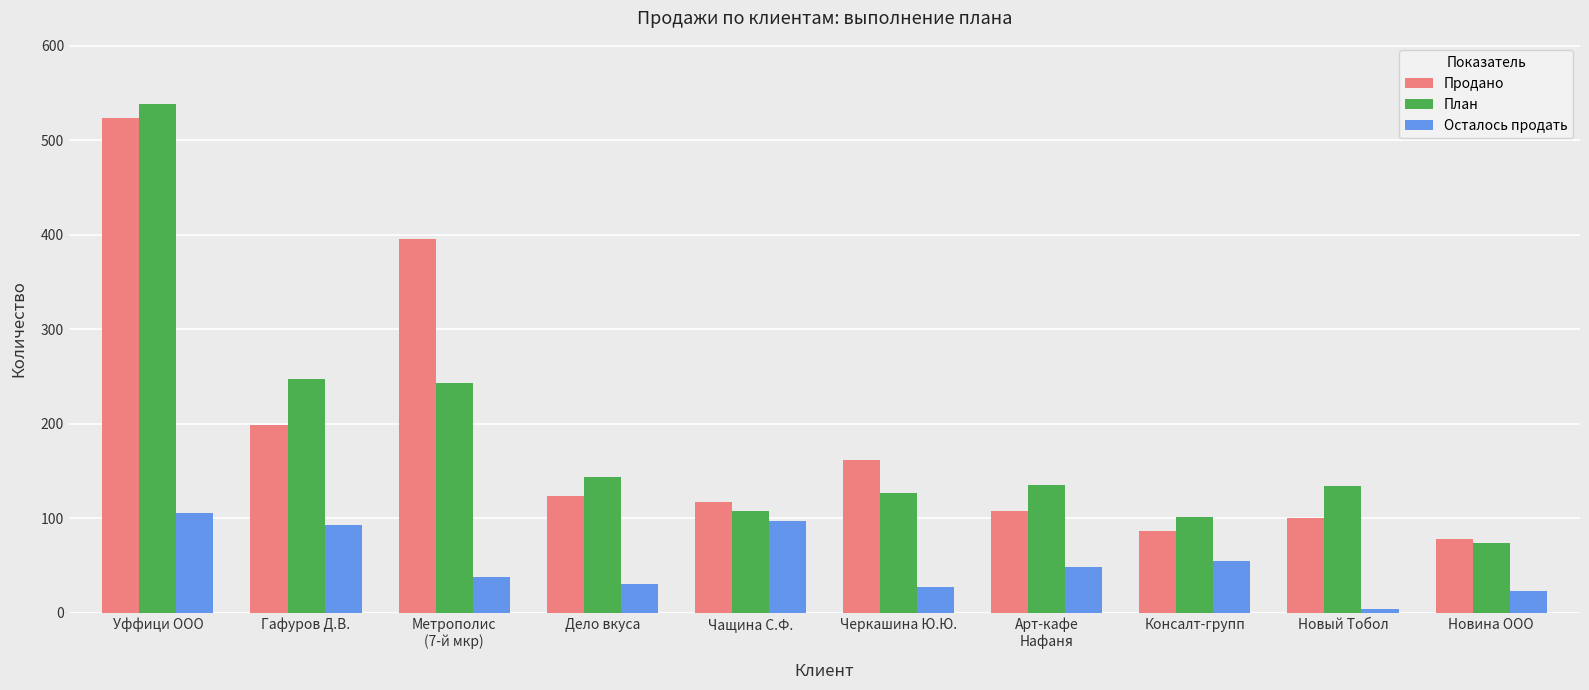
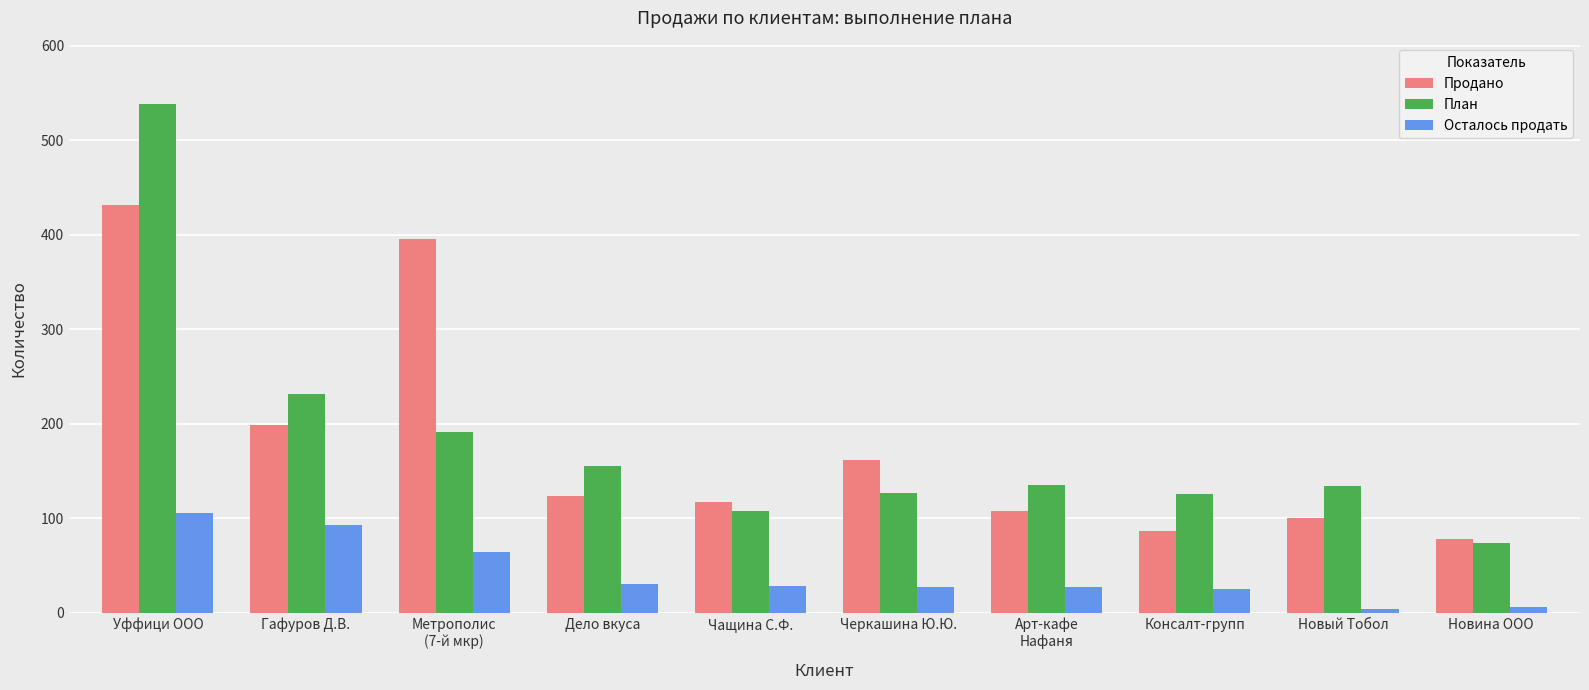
  {
    "Продано": {
-     "Уффици ООО": 520,
+     "Уффици ООО": 430,
      "Гафуров Д.В.": 200,
      "Метрополис (7-й мкр)": 400,
      "Дело вкуса": 120,
      "Чащина С.Ф.": 120,
      "Черкашина Ю.Ю.": 160,
      "Арт-кафе Нафаня": 110,
      "Консалт-групп": 90,
      "Новый Тобол": 100,
      "Новина ООО": 80
    },
    "План": {
      "Уффици ООО": 540,
-     "Гафуров Д.В.": 250,
-     "Метрополис (7-й мкр)": 240,
-     "Дело вкуса": 140,
+     "Гафуров Д.В.": 230,
+     "Метрополис (7-й мкр)": 190,
+     "Дело вкуса": 160,
      "Чащина С.Ф.": 110,
      "Черкашина Ю.Ю.": 130,
      "Арт-кафе Нафаня": 140,
-     "Консалт-групп": 100,
+     "Консалт-групп": 130,
      "Новый Тобол": 130,
      "Новина ООО": 70
    },
    "Осталось продать": {
      "Уффици ООО": 110,
      "Гафуров Д.В.": 90,
-     "Метрополис (7-й мкр)": 40,
+     "Метрополис (7-й мкр)": 70,
      "Дело вкуса": 30,
-     "Чащина С.Ф.": 100,
+     "Чащина С.Ф.": 30,
      "Черкашина Ю.Ю.": 30,
-     "Арт-кафе Нафаня": 50,
-     "Консалт-групп": 60,
+     "Арт-кафе Нафаня": 30,
+     "Консалт-групп": 30,
      "Новый Тобол": 0,
-     "Новина ООО": 20
+     "Новина ООО": 10
    }
  }
